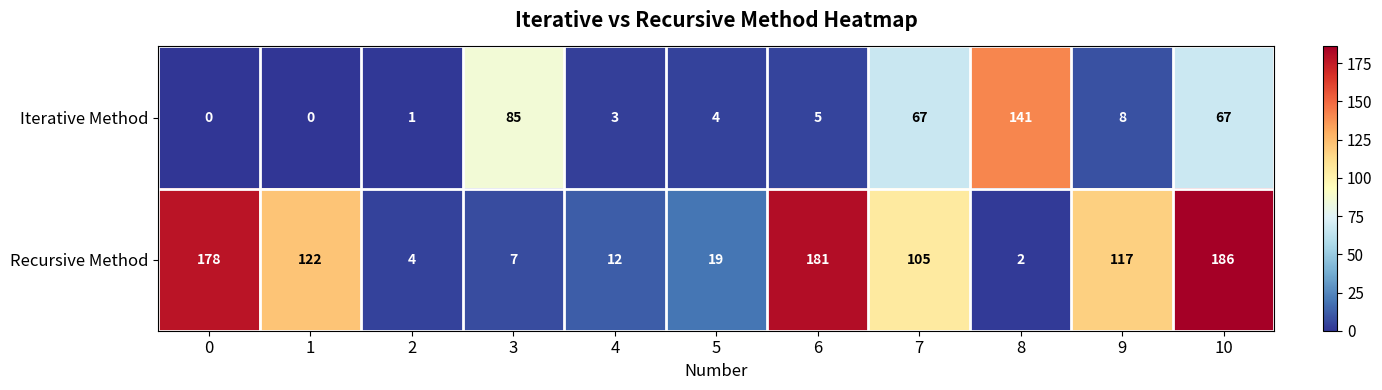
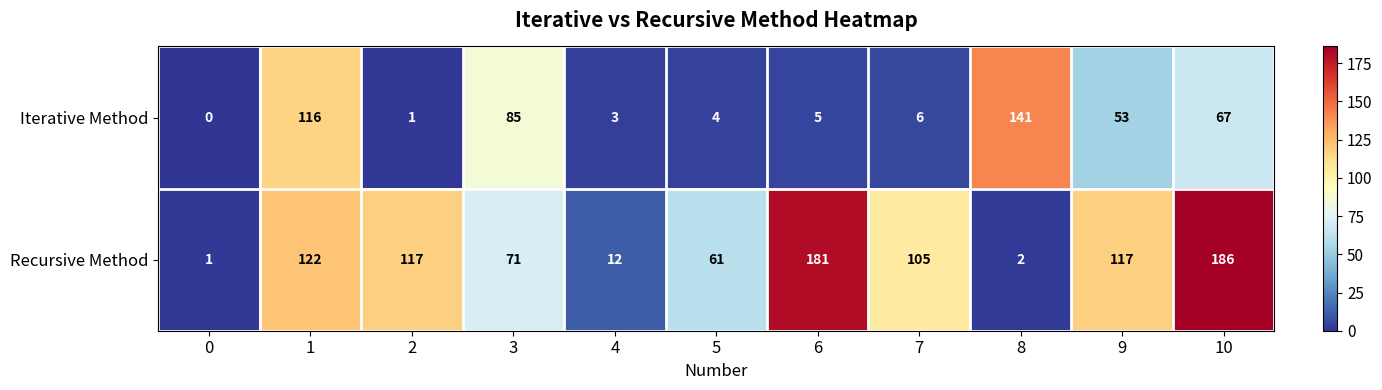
  {
    "Iterative Method": {
      "0": 0,
-     "1": 0,
+     "1": 116,
      "2": 1,
      "3": 85,
      "4": 3,
      "5": 4,
      "6": 5,
-     "7": 67,
+     "7": 6,
      "8": 141,
-     "9": 8,
+     "9": 53,
      "10": 67
    },
    "Recursive Method": {
-     "0": 178,
+     "0": 1,
      "1": 122,
-     "2": 4,
-     "3": 7,
+     "2": 117,
+     "3": 71,
      "4": 12,
-     "5": 19,
+     "5": 61,
      "6": 181,
      "7": 105,
      "8": 2,
      "9": 117,
      "10": 186
    }
  }
